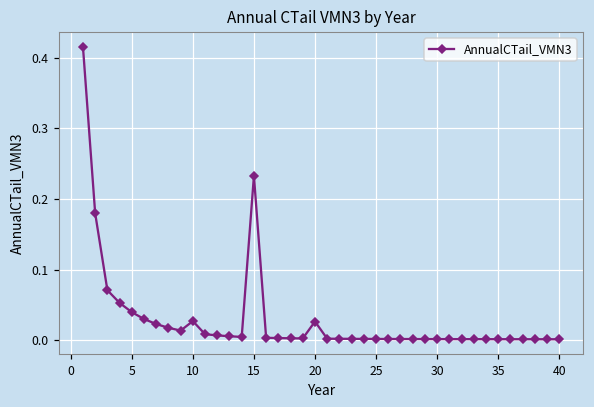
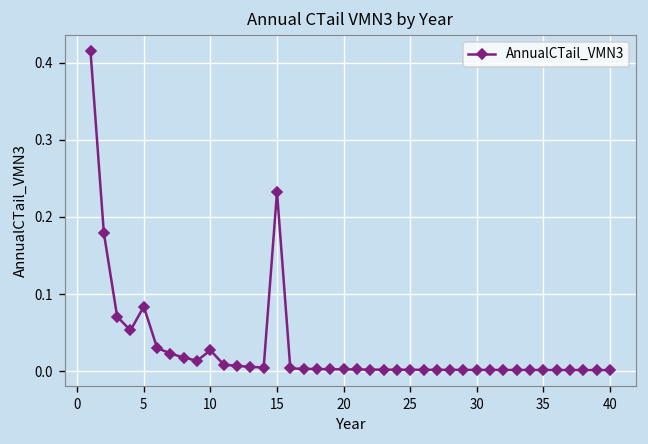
  {
-   "5": 0.04,
+   "5": 0.08,
    "10": 0.03,
    "15": 0.23,
-   "20": 0.03,
+   "20": 0.00,
    "25": 0.00,
    "30": 0.00,
    "35": 0.00,
    "40": 0.00
  }
